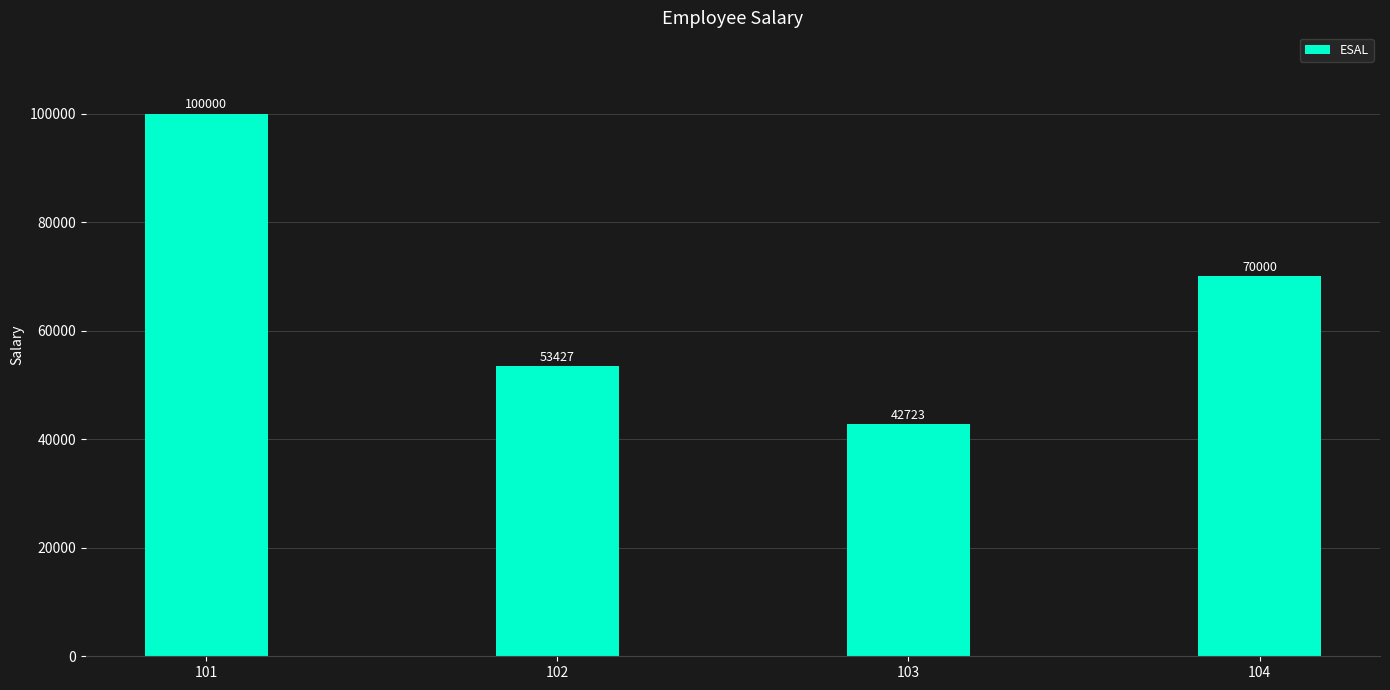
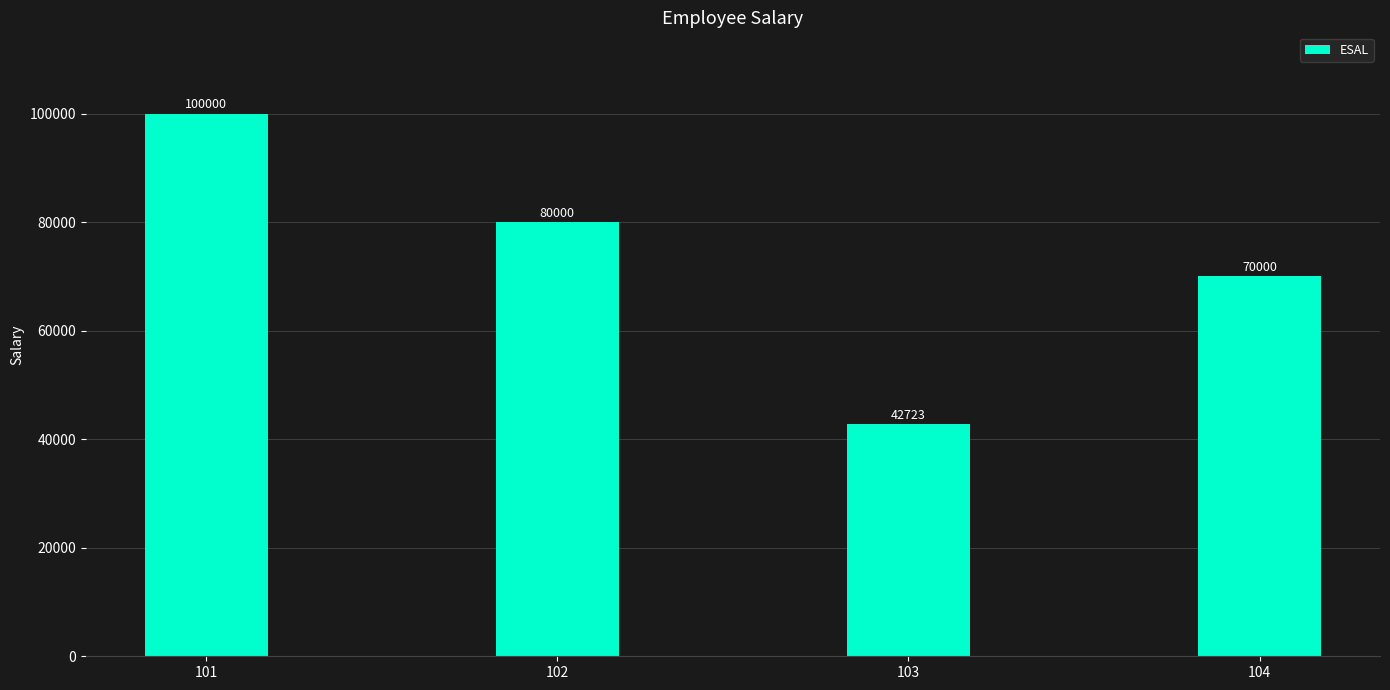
  {
    "101": 100000,
-   "102": 53427,
+   "102": 80000,
    "103": 42723,
    "104": 70000
  }
